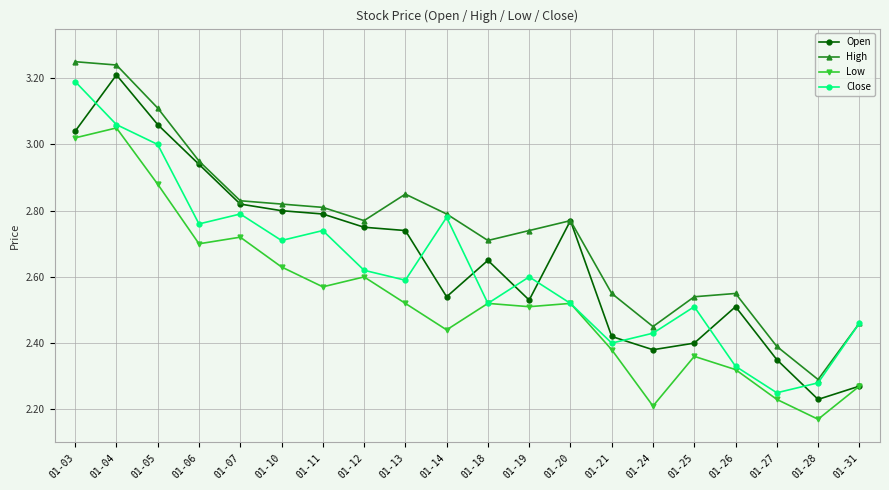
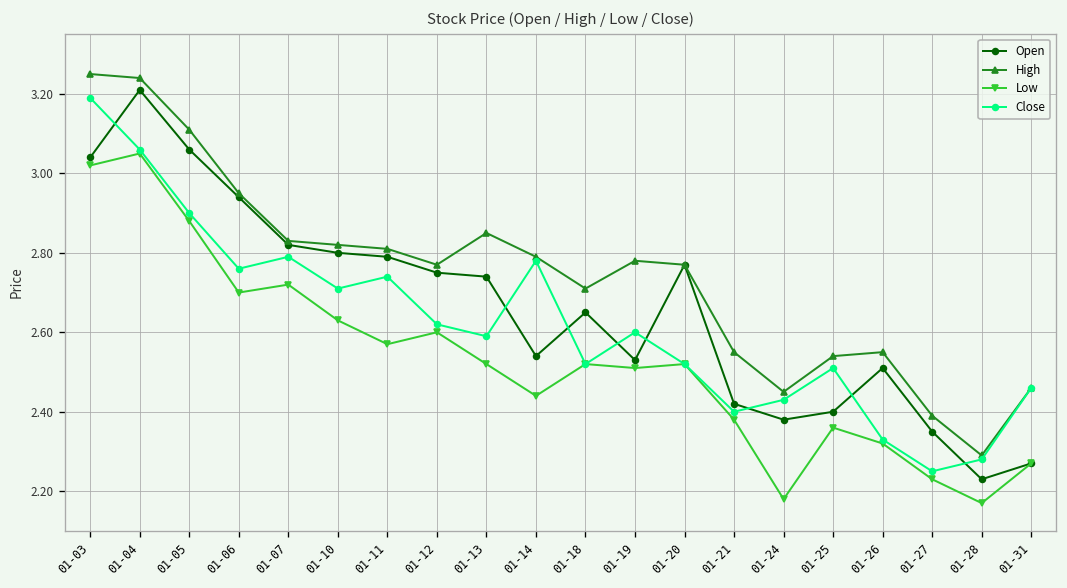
  {
    "Open": {
      "01-03": 3.04,
      "01-04": 3.21,
      "01-05": 3.06,
      "01-06": 2.94,
      "01-07": 2.82,
      "01-10": 2.80,
      "01-11": 2.79,
      "01-12": 2.75,
      "01-13": 2.74,
      "01-14": 2.54,
      "01-18": 2.65,
      "01-19": 2.53,
      "01-21": 2.42,
      "01-24": 2.38,
      "01-25": 2.40,
      "01-26": 2.51,
      "01-27": 2.35,
      "01-28": 2.23
    },
    "High": {
      "01-03": 3.25,
      "01-04": 3.24,
      "01-05": 3.11,
      "01-06": 2.95,
      "01-07": 2.83,
      "01-10": 2.82,
      "01-11": 2.81,
      "01-12": 2.77,
      "01-13": 2.85,
      "01-14": 2.79,
      "01-18": 2.71,
-     "01-19": 2.74,
+     "01-19": 2.78,
      "01-21": 2.55,
      "01-24": 2.45,
      "01-25": 2.54,
      "01-26": 2.55,
      "01-27": 2.39,
      "01-28": 2.29
    },
    "Low": {
      "01-03": 3.02,
      "01-04": 3.05,
      "01-05": 2.88,
      "01-06": 2.70,
      "01-07": 2.72,
      "01-10": 2.63,
      "01-11": 2.57,
      "01-12": 2.60,
      "01-13": 2.52,
      "01-14": 2.44,
      "01-19": 2.51,
      "01-21": 2.38,
-     "01-24": 2.21,
+     "01-24": 2.18,
      "01-25": 2.36,
      "01-26": 2.32,
      "01-27": 2.23,
      "01-28": 2.17
    },
    "Close": {
      "01-03": 3.19,
      "01-04": 3.06,
-     "01-05": 3.0,
+     "01-05": 2.9,
      "01-06": 2.76,
      "01-07": 2.79,
      "01-10": 2.71,
      "01-11": 2.74,
      "01-12": 2.62,
      "01-13": 2.59,
      "01-14": 2.78,
      "01-19": 2.6,
      "01-21": 2.4,
      "01-24": 2.43,
      "01-25": 2.51,
      "01-26": 2.33,
      "01-27": 2.25,
      "01-28": 2.28
    }
  }
